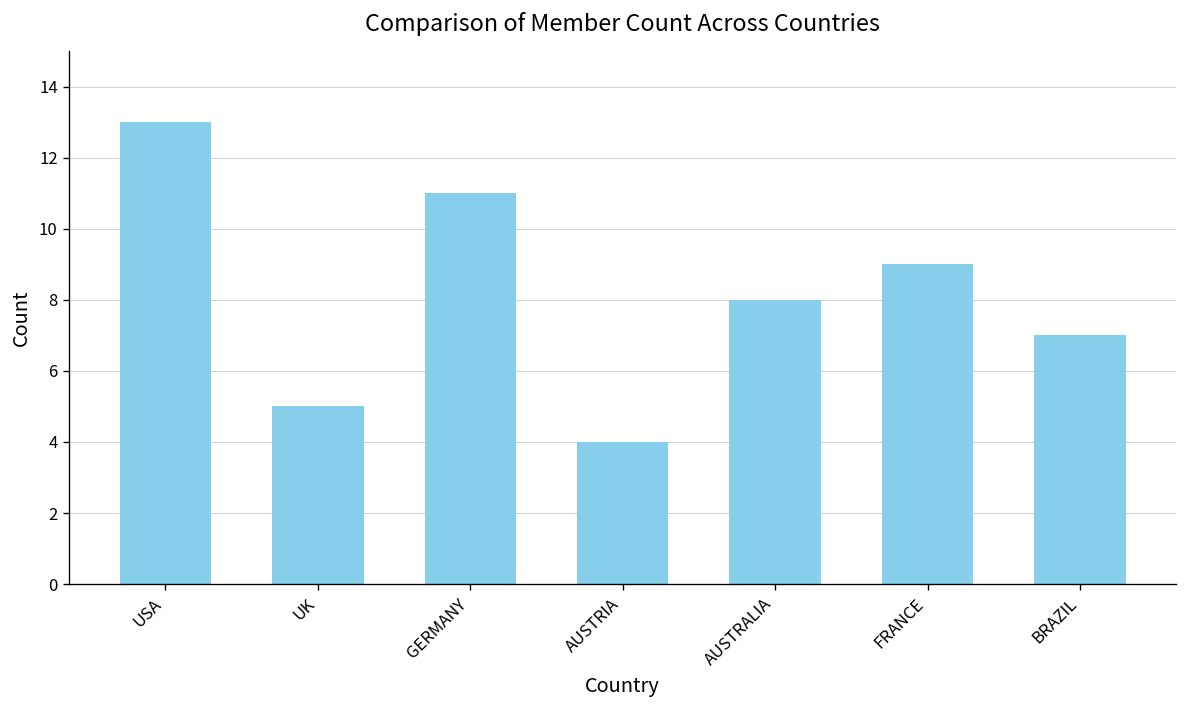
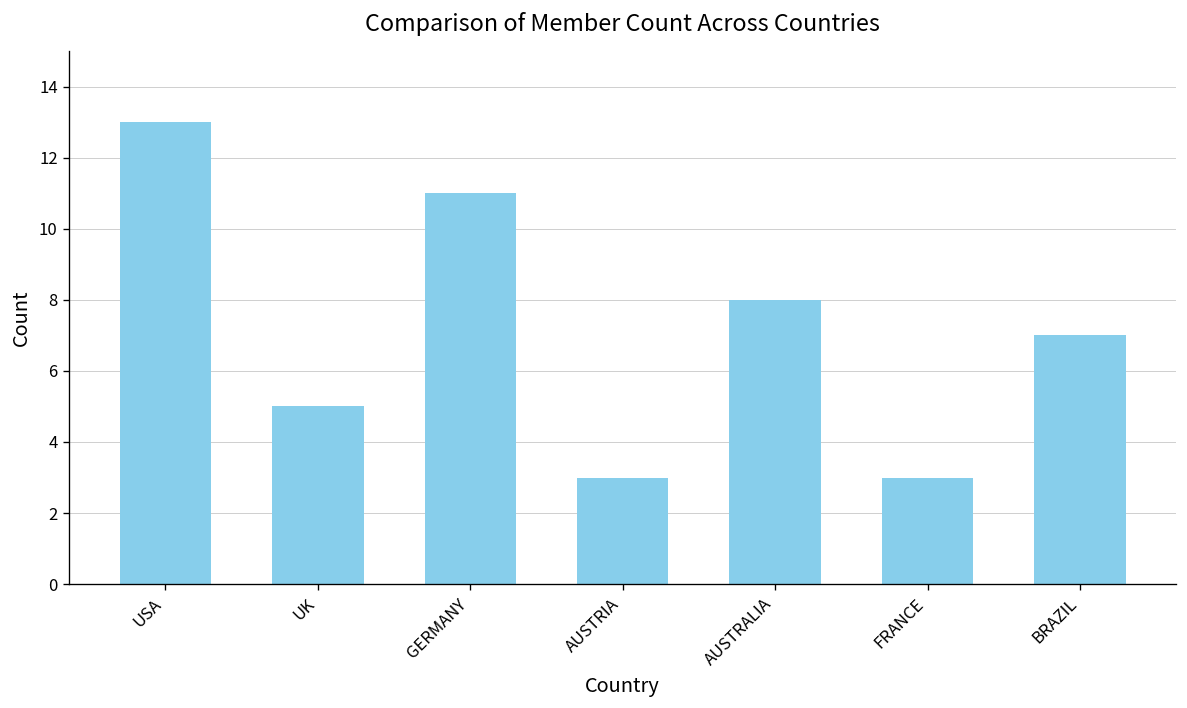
  {
    "USA": 13,
    "UK": 5,
    "GERMANY": 11,
-   "AUSTRIA": 4,
+   "AUSTRIA": 3,
    "AUSTRALIA": 8,
-   "FRANCE": 9,
+   "FRANCE": 3,
    "BRAZIL": 7
  }
